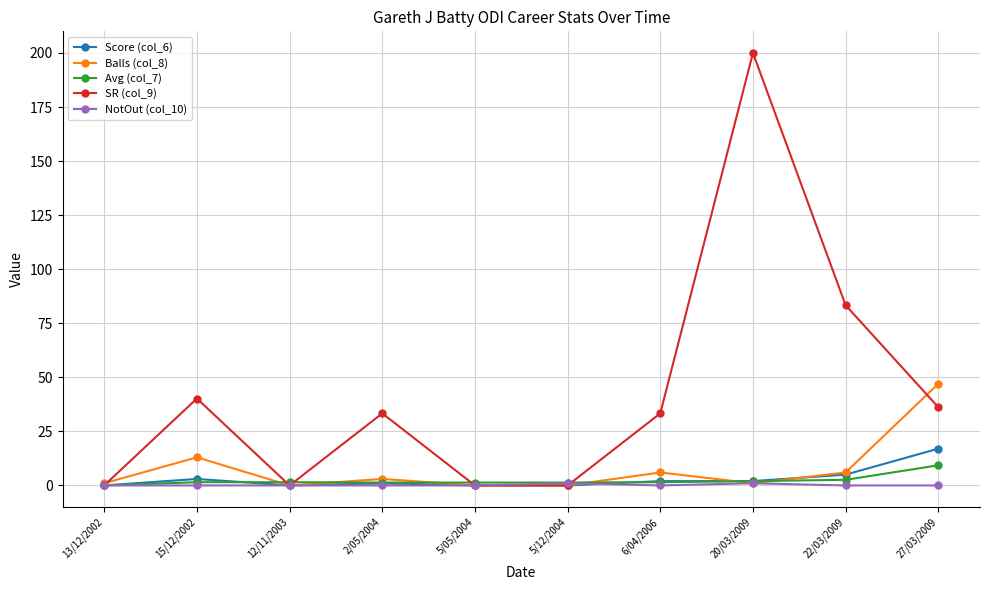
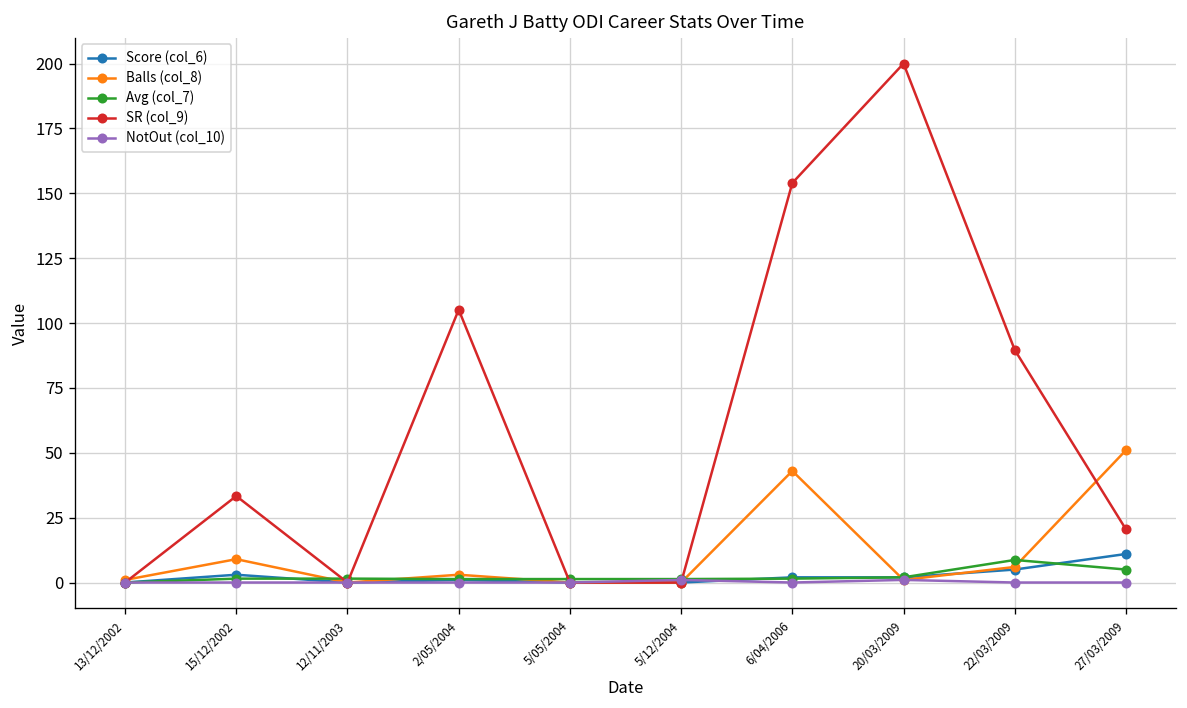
  {
    "Score (col_6)": {
      "15/12/2002": 3,
-     "27/03/2009": 17
+     "27/03/2009": 11
    },
    "Balls (col_8)": {
-     "15/12/2002": 13,
+     "15/12/2002": 9,
      "2/05/2004": 3,
-     "6/04/2006": 6,
-     "27/03/2009": 47
+     "6/04/2006": 43,
+     "27/03/2009": 51
    },
    "Avg (col_7)": {
      "15/12/2002": 2,
      "12/11/2003": 2,
      "5/05/2004": 1,
-     "22/03/2009": 3,
-     "27/03/2009": 9
+     "22/03/2009": 9,
+     "27/03/2009": 5
    },
    "SR (col_9)": {
-     "15/12/2002": 40,
-     "2/05/2004": 33,
-     "6/04/2006": 33,
+     "15/12/2002": 33,
+     "2/05/2004": 105,
+     "6/04/2006": 154,
      "20/03/2009": 200,
-     "22/03/2009": 83,
-     "27/03/2009": 36
+     "22/03/2009": 90,
+     "27/03/2009": 20
    },
    "NotOut (col_10)": {
      "15/12/2002": 0,
      "6/04/2006": 0,
      "22/03/2009": 0,
      "27/03/2009": 0
    }
  }
